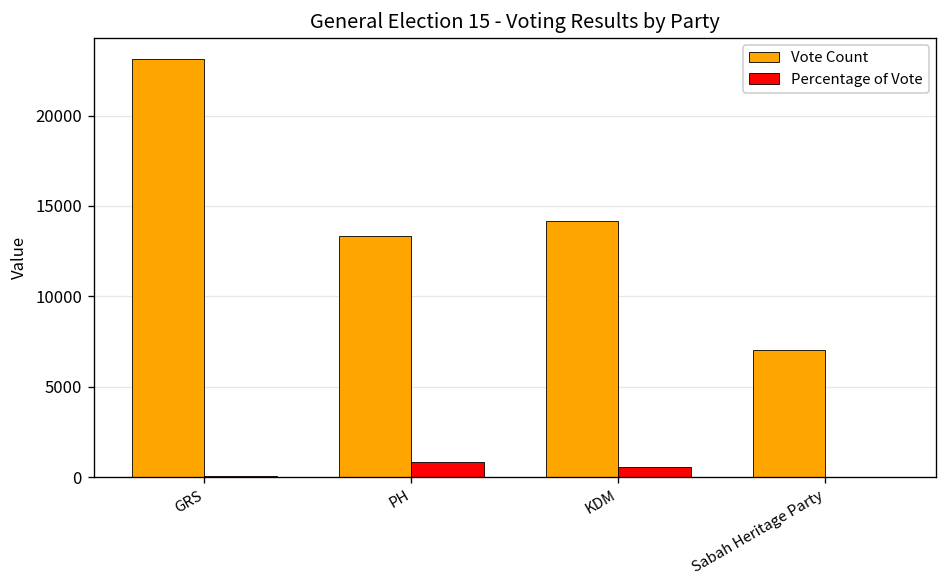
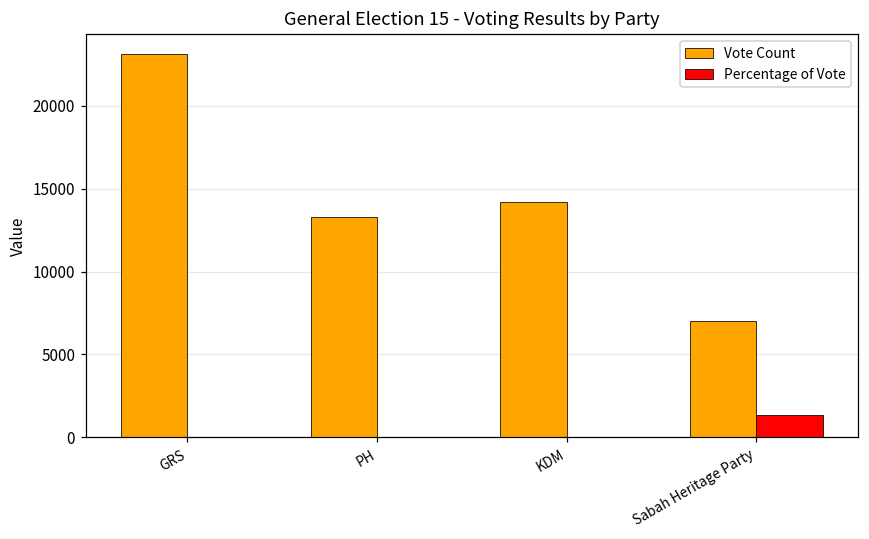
  {
    "Vote Count": {
      "GRS": 23200,
      "PH": 13300,
      "KDM": 14200,
      "Sabah Heritage Party": 7000
    },
    "Percentage of Vote": {
-     "PH": 900,
-     "KDM": 600,
-     "Sabah Heritage Party": 0
+     "PH": 0,
+     "KDM": 0,
+     "Sabah Heritage Party": 1400
    }
  }
